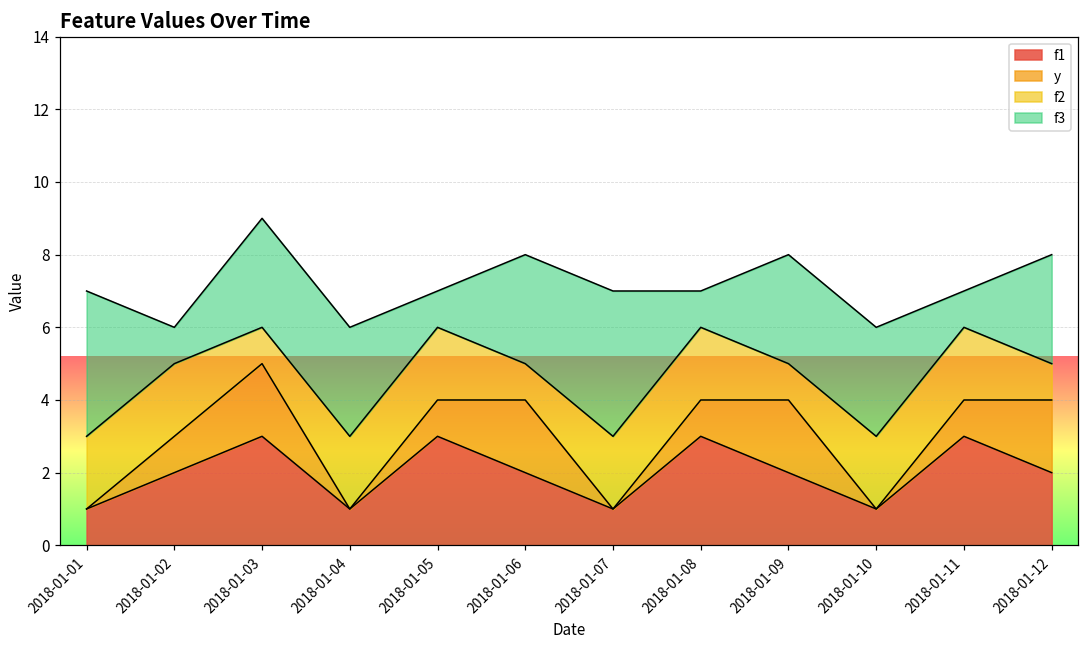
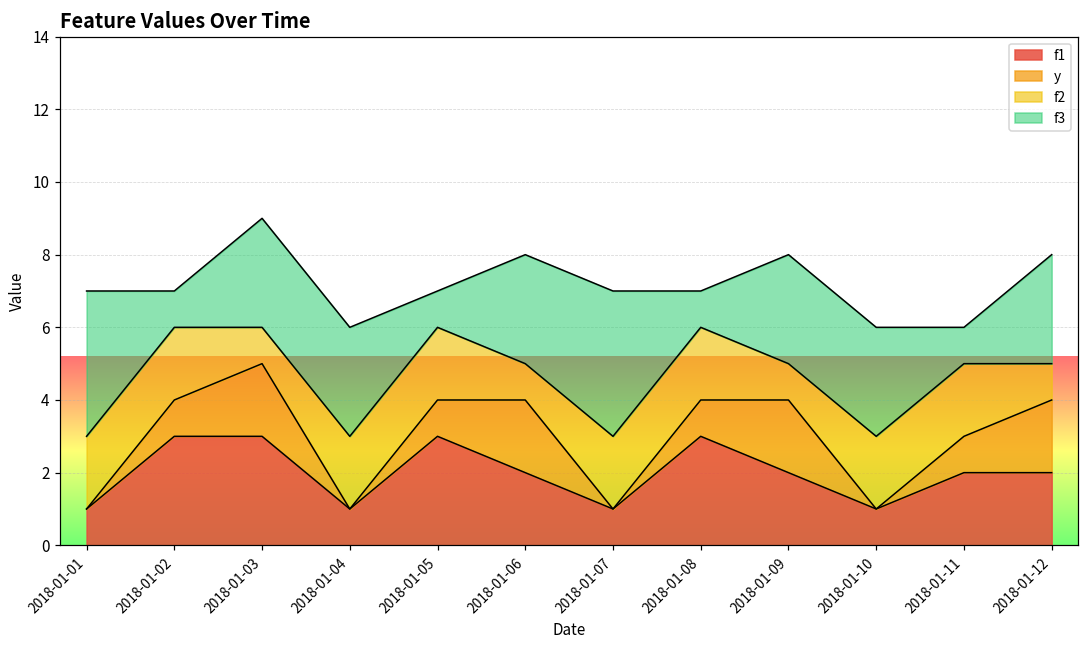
  {
    "f1": {
-     "2018-01-02": 2,
+     "2018-01-02": 3,
      "2018-01-03": 3,
      "2018-01-05": 3,
      "2018-01-06": 2,
      "2018-01-08": 3,
      "2018-01-09": 2,
-     "2018-01-11": 3,
+     "2018-01-11": 2,
      "2018-01-12": 2
    },
    "f3": {
      "2018-01-01": 4,
      "2018-01-02": 1,
      "2018-01-03": 3,
      "2018-01-04": 3,
      "2018-01-05": 1,
      "2018-01-06": 3,
      "2018-01-07": 4,
      "2018-01-08": 1,
      "2018-01-09": 3,
      "2018-01-10": 3,
      "2018-01-11": 1,
      "2018-01-12": 3
    }
  }
